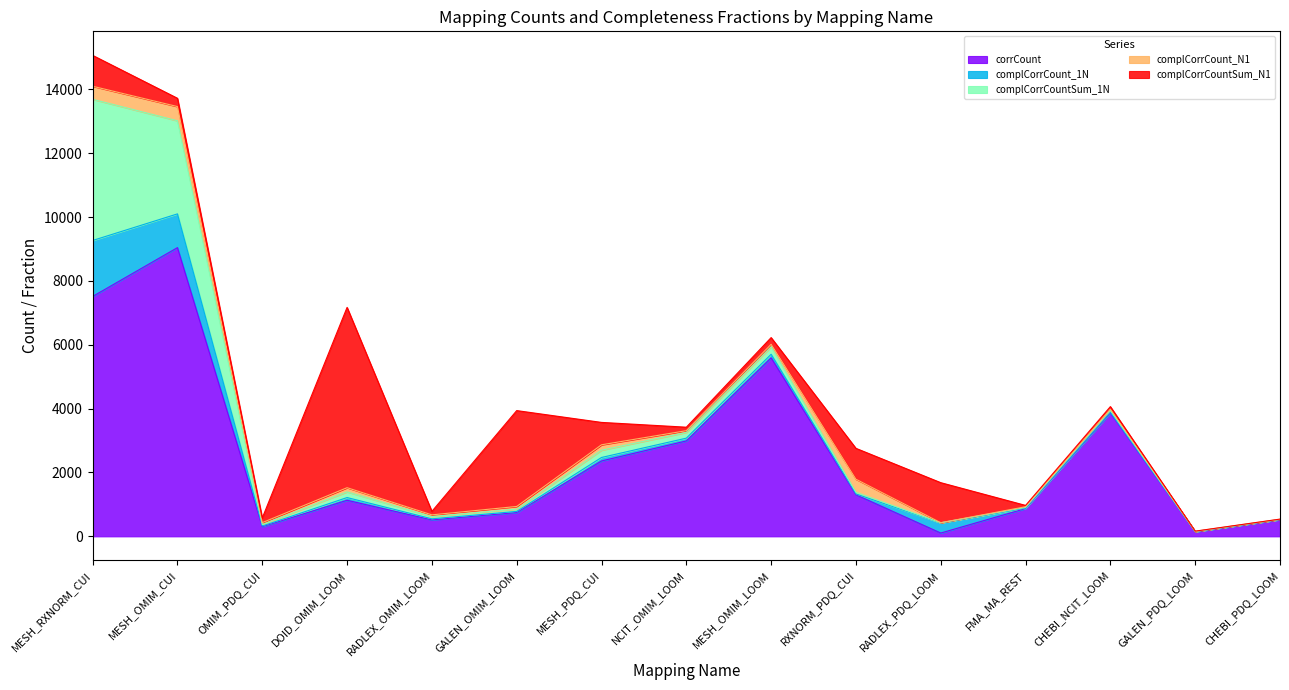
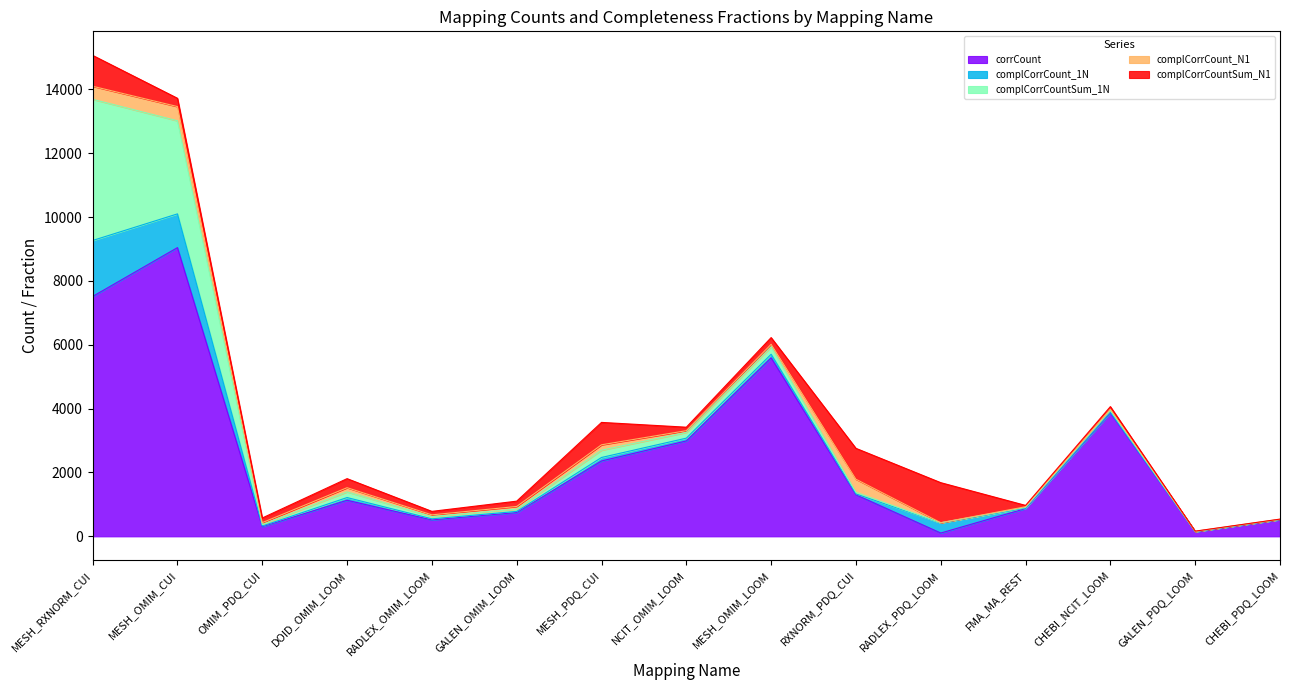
  {
    "corrCount": {
      "MESH_RXNORM_CUI": 7500,
      "MESH_OMIM_CUI": 9000,
      "DOID_OMIM_LOOM": 1100,
      "MESH_PDQ_CUI": 2400,
      "NCIT_OMIM_LOOM": 3000,
      "MESH_OMIM_LOOM": 5600,
      "RADLEX_PDQ_LOOM": 100
    },
    "complCorrCount_1N": {
      "MESH_RXNORM_CUI": 1800,
      "MESH_OMIM_CUI": 1100,
      "DOID_OMIM_LOOM": 100,
      "MESH_PDQ_CUI": 100,
      "NCIT_OMIM_LOOM": 100,
      "MESH_OMIM_LOOM": 100
    },
    "complCorrCountSum_1N": {
      "MESH_RXNORM_CUI": 4400,
      "MESH_OMIM_CUI": 2900,
      "DOID_OMIM_LOOM": 200,
      "MESH_PDQ_CUI": 200
    },
    "complCorrCount_N1": {
      "MESH_RXNORM_CUI": 400,
      "MESH_OMIM_CUI": 400,
      "DOID_OMIM_LOOM": 100,
      "GALEN_OMIM_LOOM": 100,
      "MESH_PDQ_CUI": 200,
      "RXNORM_PDQ_CUI": 400
    },
    "complCorrCountSum_N1": {
      "MESH_RXNORM_CUI": 1000,
      "MESH_OMIM_CUI": 300,
      "OMIM_PDQ_CUI": 100,
-     "DOID_OMIM_LOOM": 5600,
+     "DOID_OMIM_LOOM": 300,
      "RADLEX_OMIM_LOOM": 100,
-     "GALEN_OMIM_LOOM": 3000,
+     "GALEN_OMIM_LOOM": 200,
      "MESH_PDQ_CUI": 700,
      "NCIT_OMIM_LOOM": 100,
      "MESH_OMIM_LOOM": 200,
      "RXNORM_PDQ_CUI": 1000,
      "RADLEX_PDQ_LOOM": 1300
    }
  }
